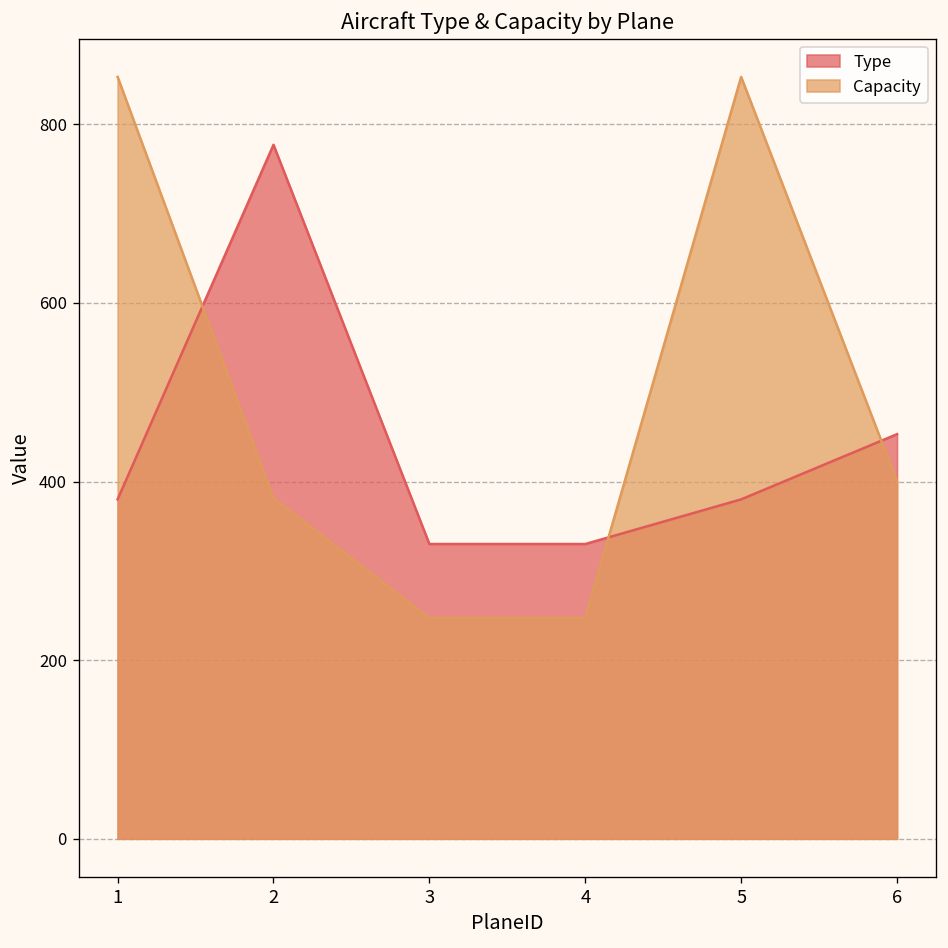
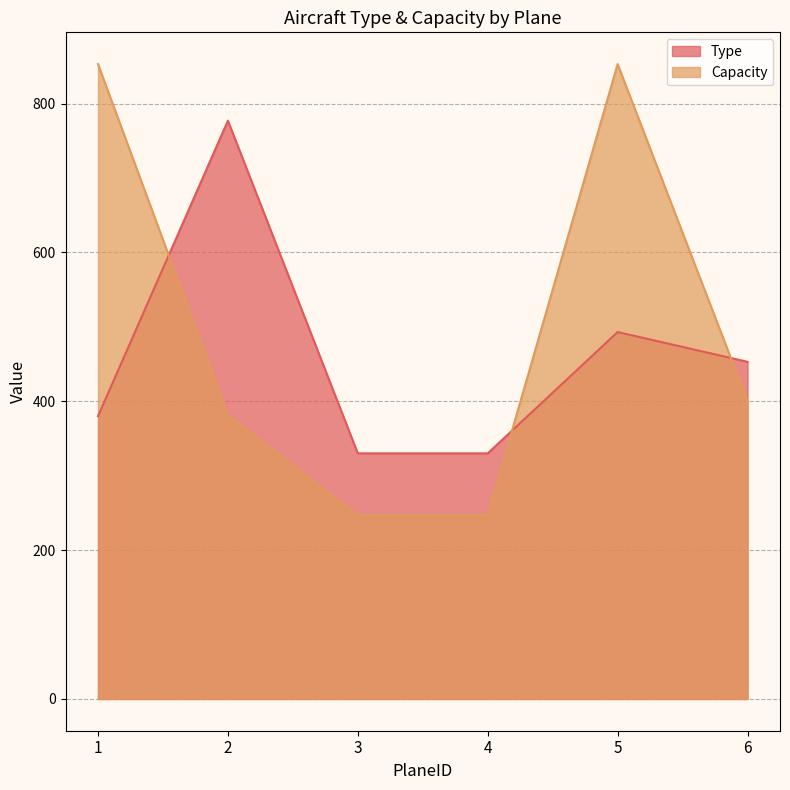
  {
    "Type": {
      "1": 380,
      "2": 780,
      "3": 330,
      "4": 330,
-     "5": 380,
+     "5": 490,
      "6": 450
    },
    "Capacity": {
      "1": 850,
      "2": 380,
      "3": 250,
      "4": 250,
      "5": 850,
      "6": 400
    }
  }
